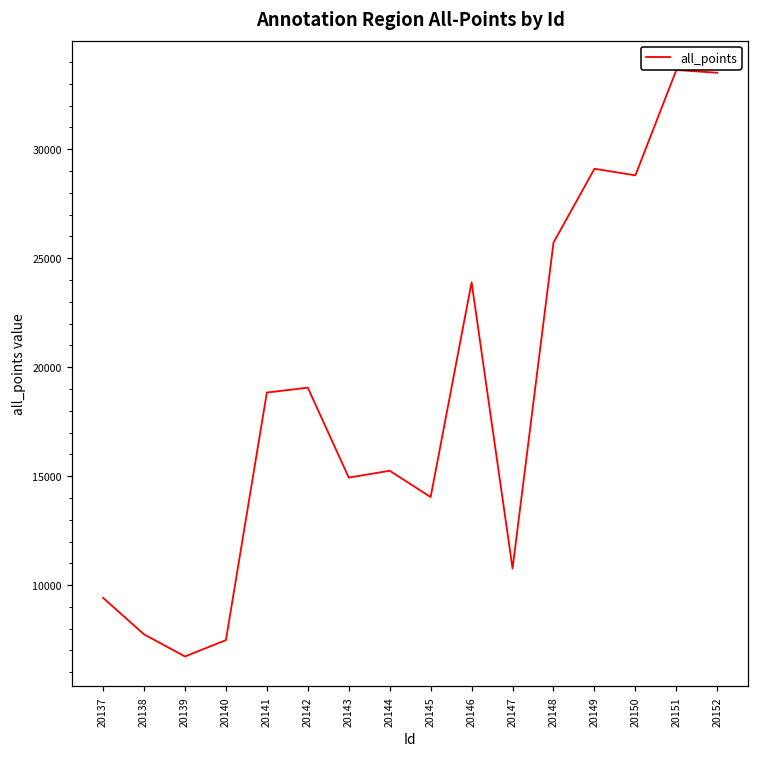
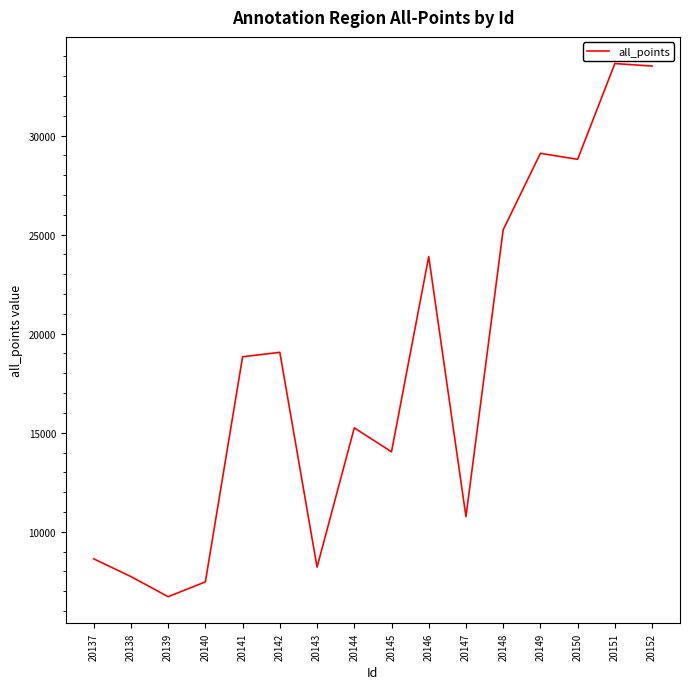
  {
-   "20137": 9400,
+   "20137": 8600,
    "20138": 7700,
    "20139": 6700,
    "20140": 7500,
    "20141": 18800,
    "20142": 19100,
-   "20143": 14900,
+   "20143": 8200,
    "20144": 15200,
    "20145": 14000,
    "20146": 23900,
    "20147": 10800,
-   "20148": 25700,
+   "20148": 25200,
    "20149": 29100,
    "20150": 28800,
    "20151": 33600,
    "20152": 33500
  }
